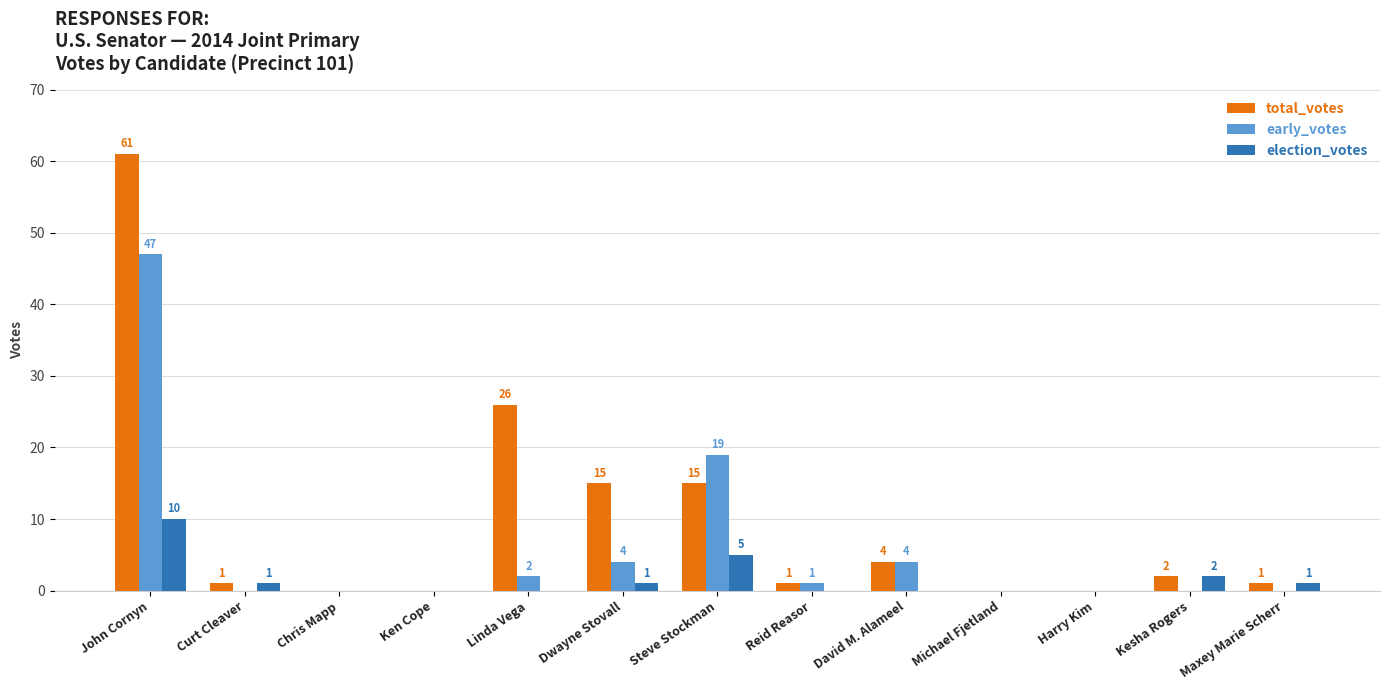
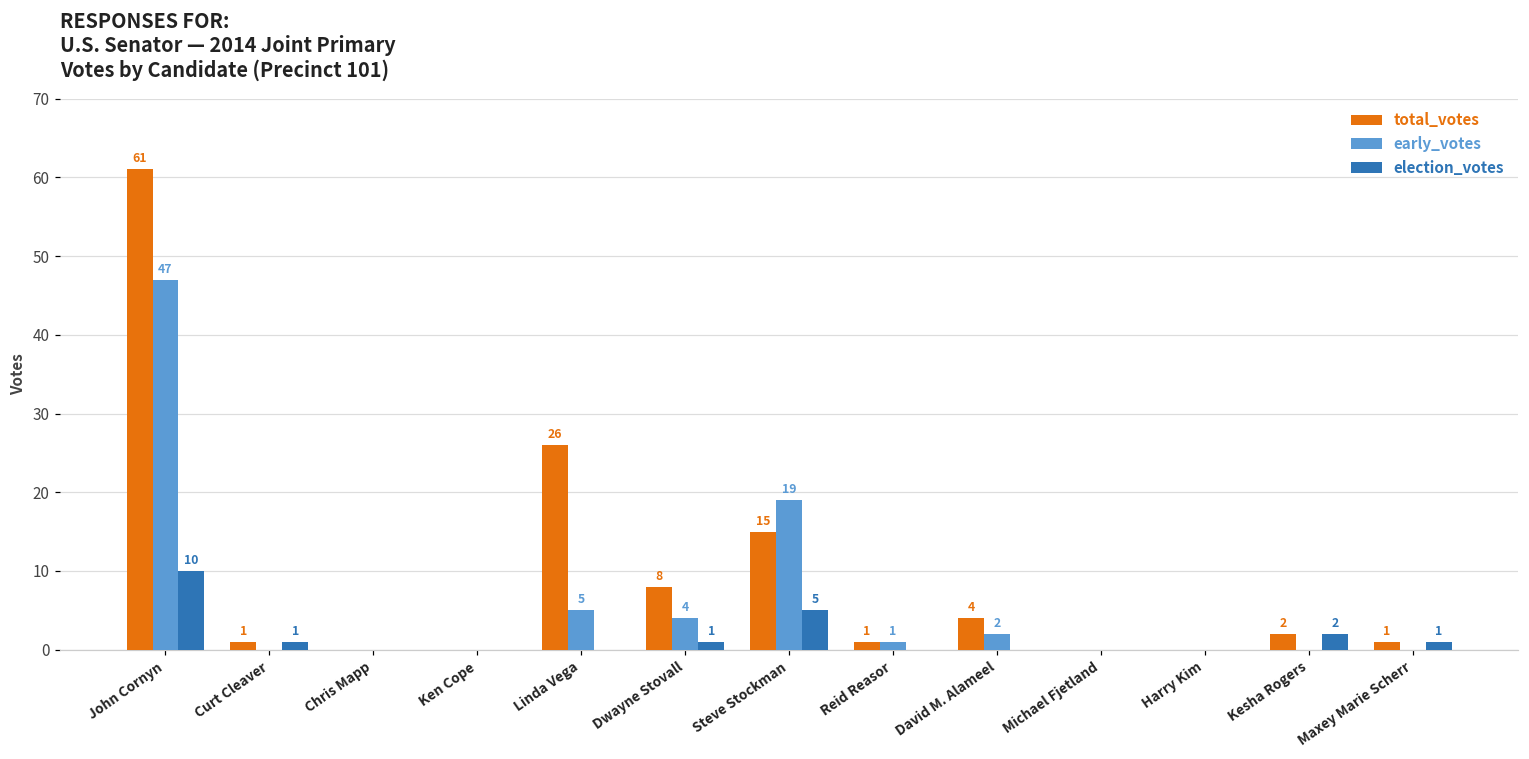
  {
    "total_votes": {
      "John Cornyn": 61,
      "Curt Cleaver": 1,
      "Linda Vega": 26,
-     "Dwayne Stovall": 15,
+     "Dwayne Stovall": 8,
      "Steve Stockman": 15,
      "Reid Reasor": 1,
      "David M. Alameel": 4,
      "Kesha Rogers": 2,
      "Maxey Marie Scherr": 1
    },
    "early_votes": {
      "John Cornyn": 47,
-     "Linda Vega": 2,
+     "Linda Vega": 5,
      "Dwayne Stovall": 4,
      "Steve Stockman": 19,
      "Reid Reasor": 1,
-     "David M. Alameel": 4
+     "David M. Alameel": 2
    },
    "election_votes": {
      "John Cornyn": 10,
      "Curt Cleaver": 1,
      "Dwayne Stovall": 1,
      "Steve Stockman": 5,
      "Kesha Rogers": 2,
      "Maxey Marie Scherr": 1
    }
  }
